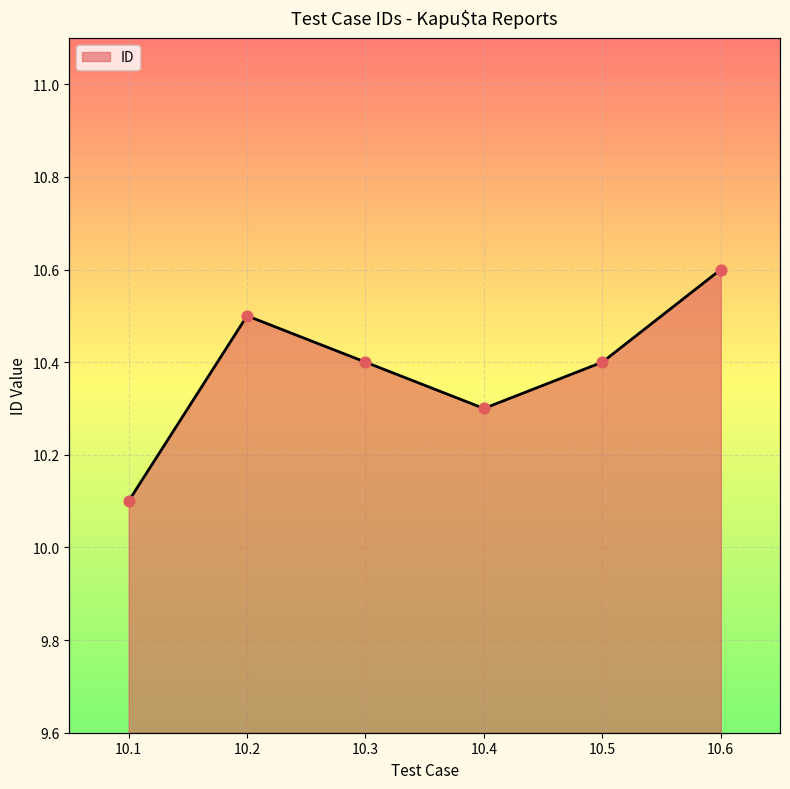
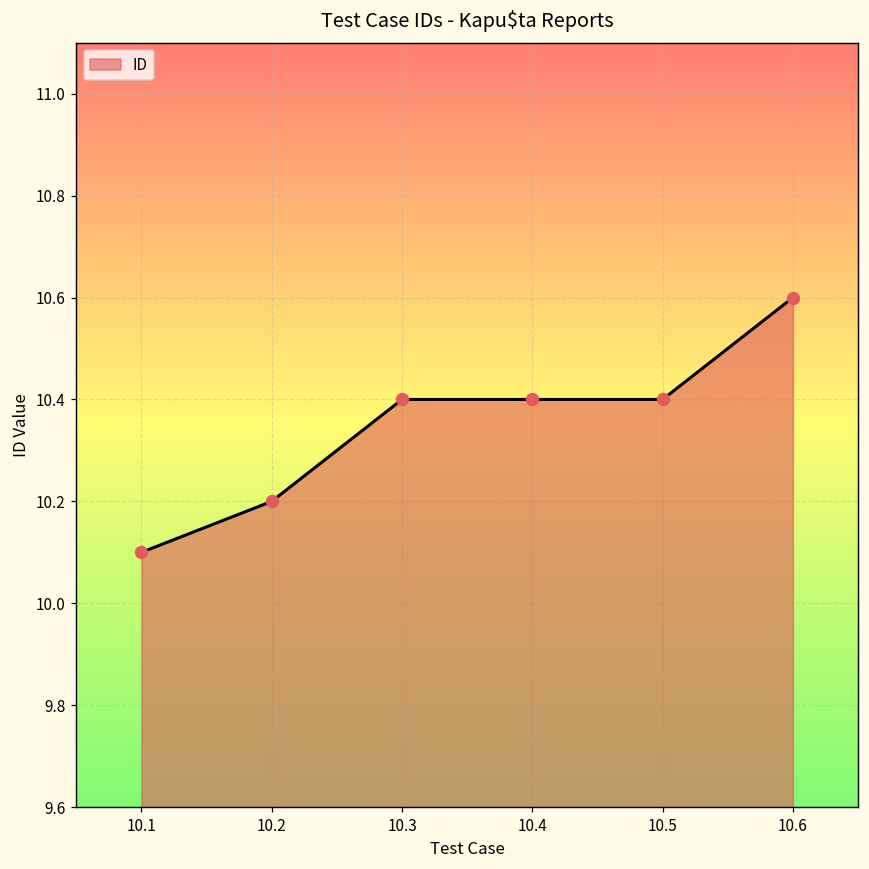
  {
    "10.1": 10.1,
-   "10.2": 10.5,
+   "10.2": 10.2,
    "10.3": 10.4,
-   "10.4": 10.3,
+   "10.4": 10.4,
    "10.5": 10.4,
    "10.6": 10.6
  }
